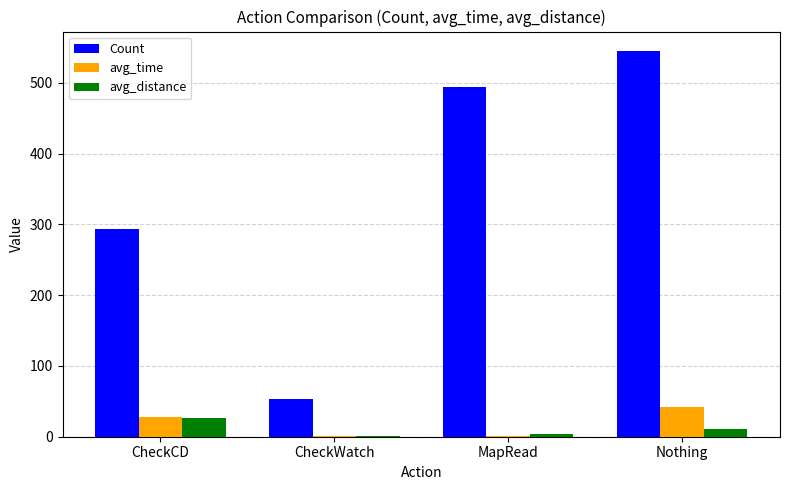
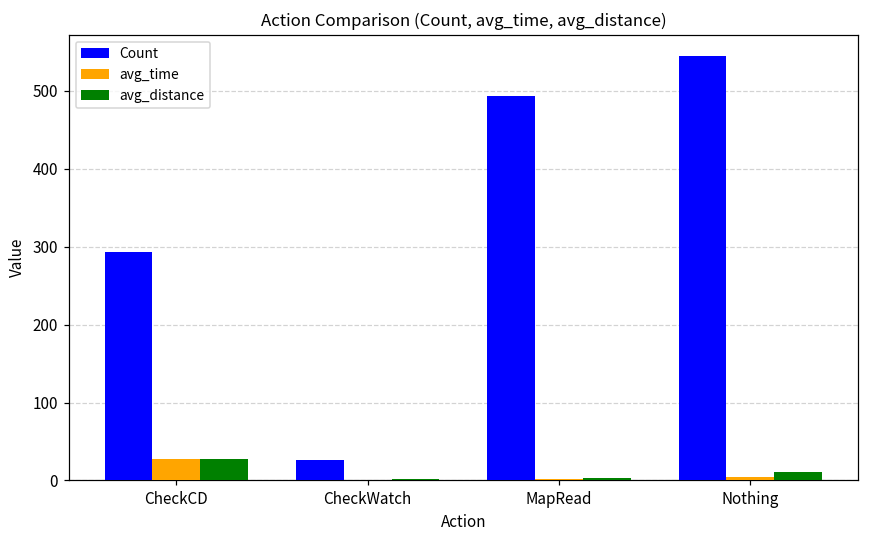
  {
    "Count": {
      "CheckCD": 290,
-     "CheckWatch": 50,
+     "CheckWatch": 30,
      "MapRead": 490,
      "Nothing": 550
    },
    "avg_time": {
      "CheckCD": 30,
-     "Nothing": 40
+     "Nothing": 0
    },
    "avg_distance": {
      "CheckCD": 30,
      "Nothing": 10
    }
  }
